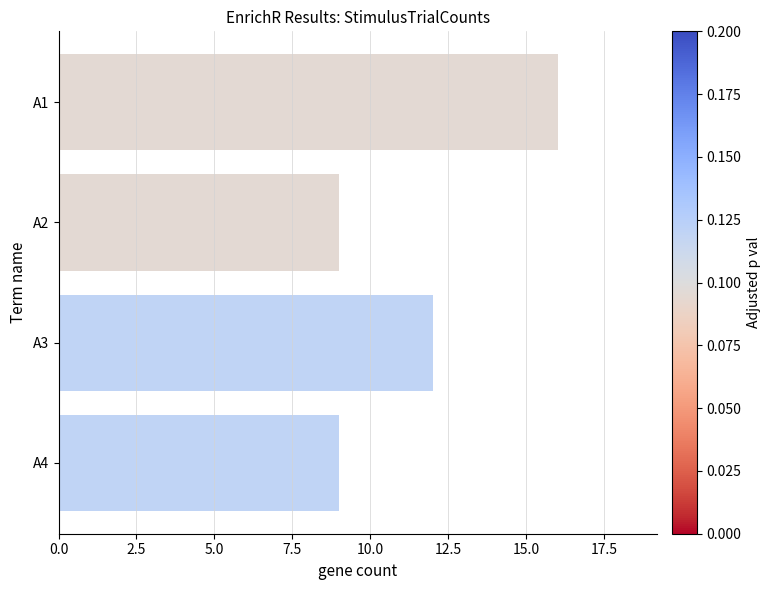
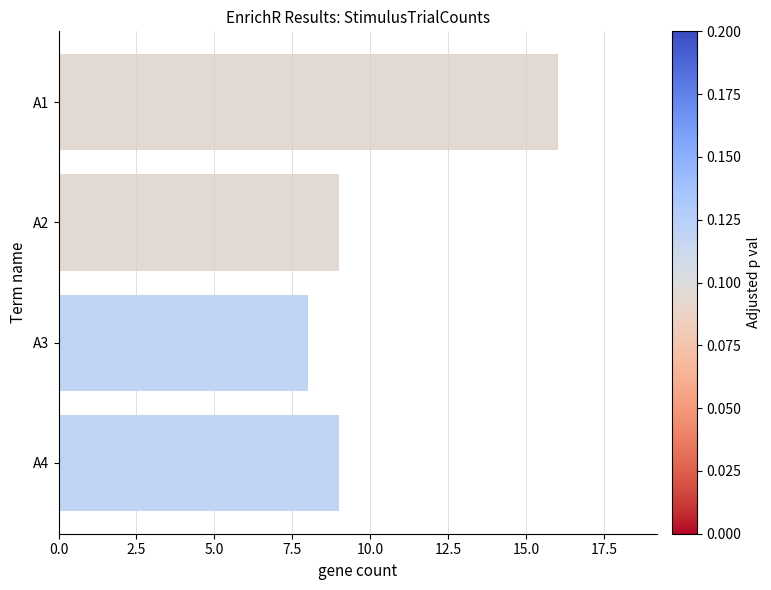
  {
    "A1": 16,
    "A2": 9,
-   "A3": 12,
+   "A3": 8,
    "A4": 9
  }
